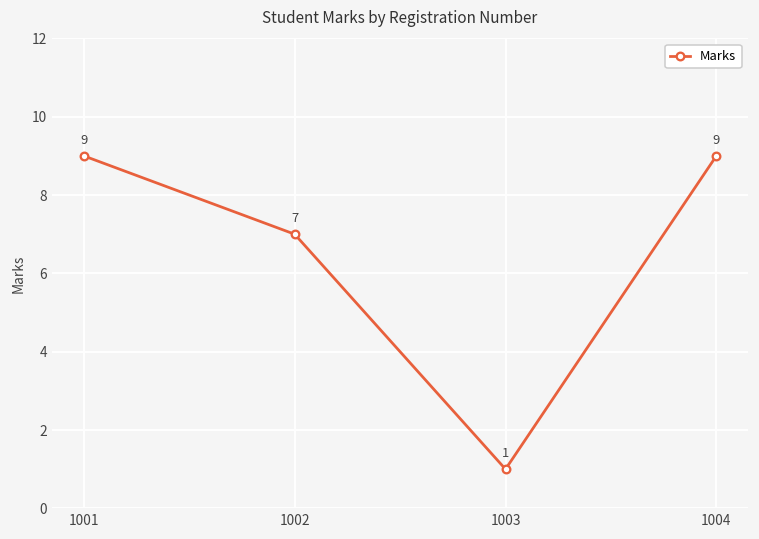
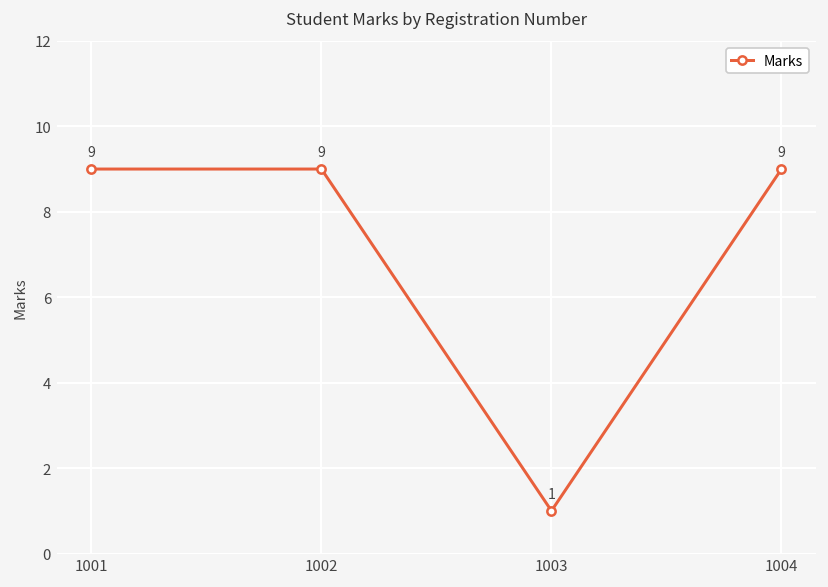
  {
    "1001": 9,
-   "1002": 7,
+   "1002": 9,
    "1003": 1,
    "1004": 9
  }
